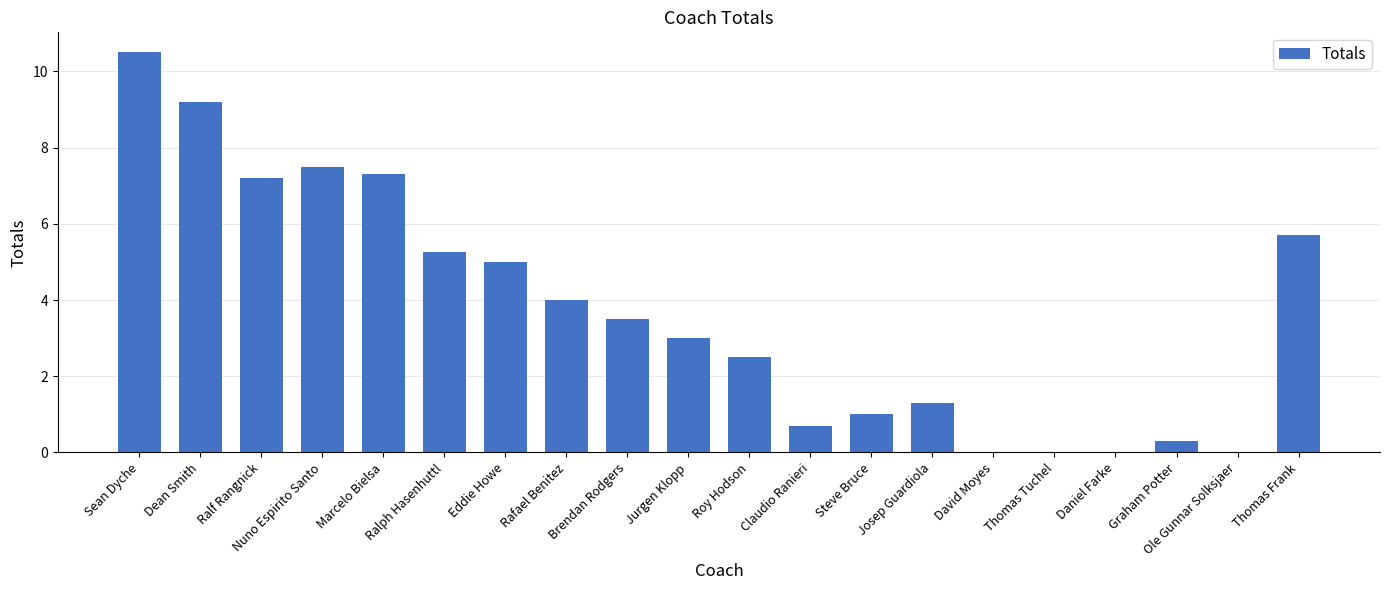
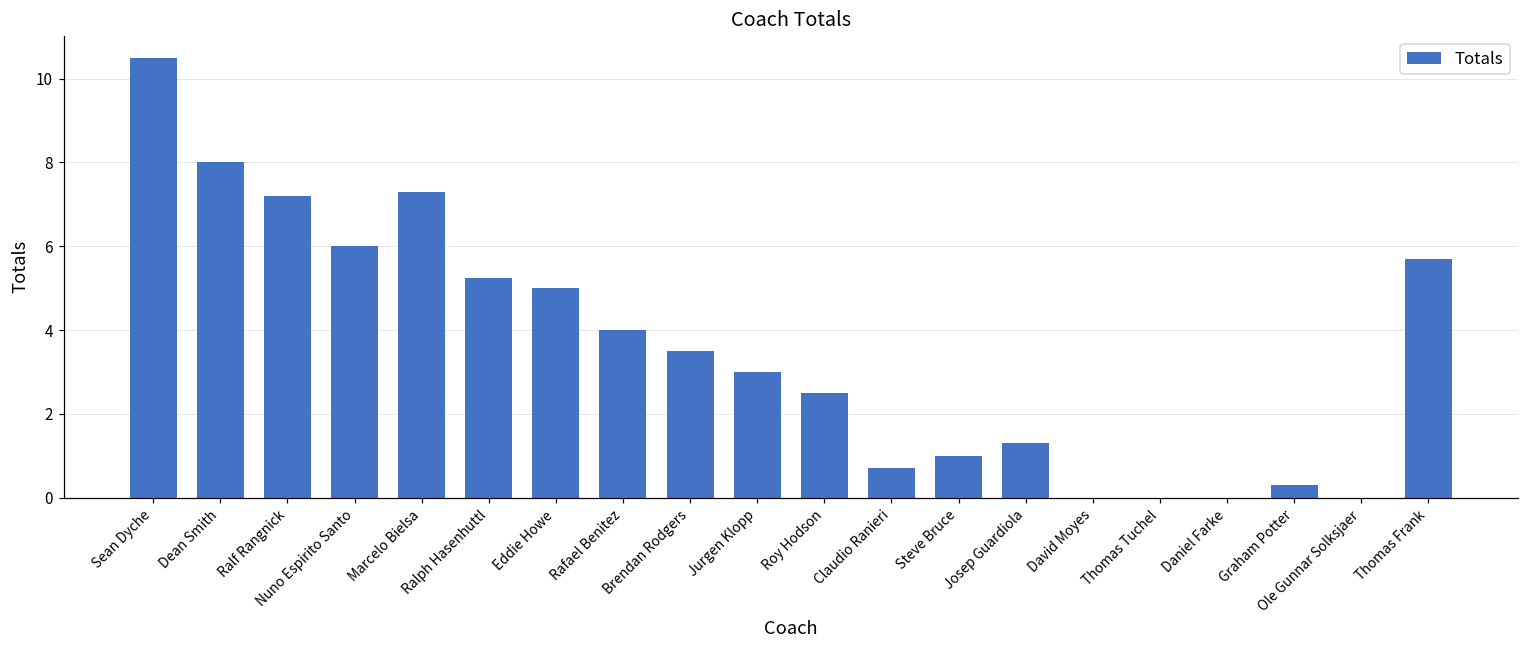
  {
    "Sean Dyche": 10.5,
-   "Dean Smith": 9.2,
+   "Dean Smith": 8.0,
    "Ralf Rangnick": 7.2,
-   "Nuno Espirito Santo": 7.5,
+   "Nuno Espirito Santo": 6.0,
    "Marcelo Bielsa": 7.3,
    "Ralph Hasenhuttl": 5.3,
    "Eddie Howe": 5.0,
    "Rafael Benitez": 4.0,
    "Brendan Rodgers": 3.5,
    "Jurgen Klopp": 3.0,
    "Roy Hodson": 2.5,
    "Claudio Ranieri": 0.7,
    "Steve Bruce": 1.0,
    "Josep Guardiola": 1.3,
    "David Moyes": 0.0,
    "Thomas Tuchel": 0.0,
    "Daniel Farke": 0.0,
    "Graham Potter": 0.3,
    "Ole Gunnar Solksjaer": 0.0,
    "Thomas Frank": 5.7
  }
